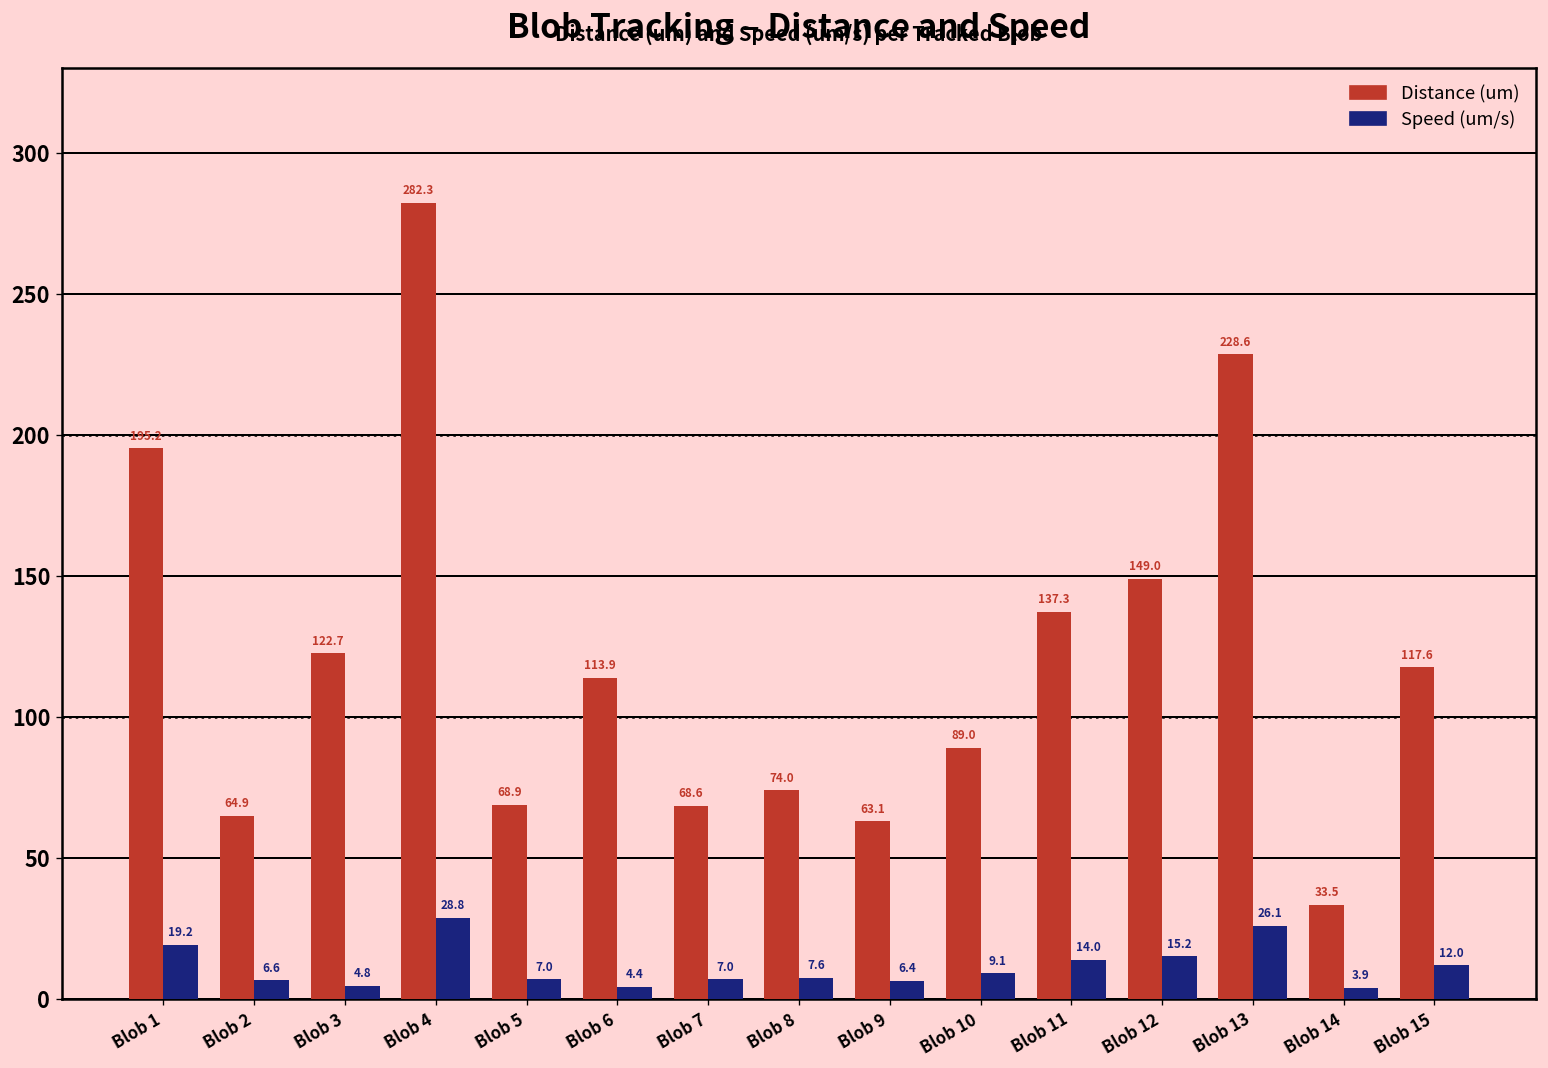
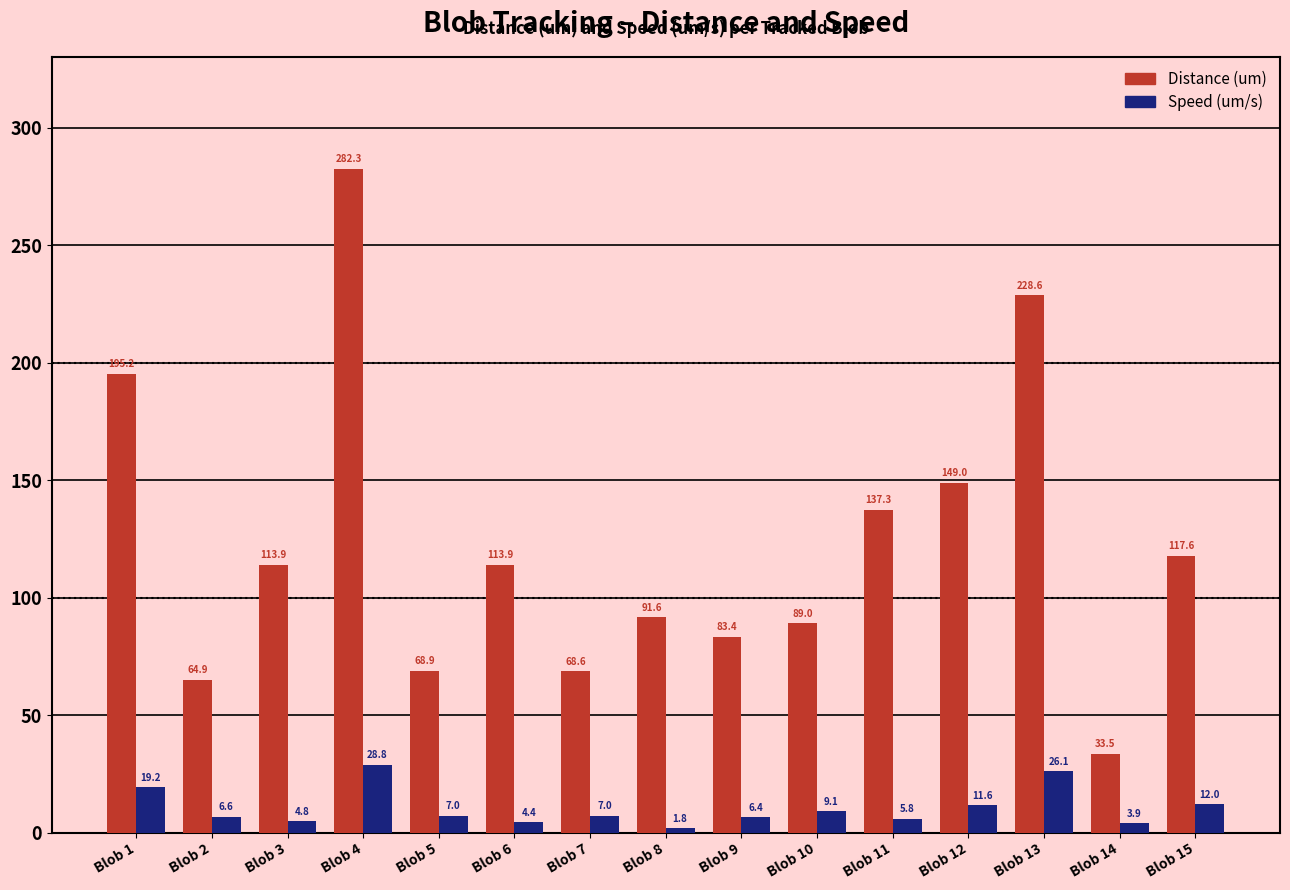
  {
    "Distance (um)": {
      "Blob 1": 195.2,
      "Blob 2": 64.9,
-     "Blob 3": 122.7,
+     "Blob 3": 113.9,
      "Blob 4": 282.3,
      "Blob 5": 68.9,
      "Blob 6": 113.9,
      "Blob 7": 68.6,
-     "Blob 8": 74.0,
-     "Blob 9": 63.1,
+     "Blob 8": 91.6,
+     "Blob 9": 83.4,
      "Blob 10": 89.0,
      "Blob 11": 137.3,
      "Blob 12": 149.0,
      "Blob 13": 228.6,
      "Blob 14": 33.5,
      "Blob 15": 117.6
    },
    "Speed (um/s)": {
      "Blob 1": 19.2,
      "Blob 2": 6.6,
      "Blob 3": 4.8,
      "Blob 4": 28.8,
      "Blob 5": 7.0,
      "Blob 6": 4.4,
      "Blob 7": 7.0,
-     "Blob 8": 7.6,
+     "Blob 8": 1.8,
      "Blob 9": 6.4,
      "Blob 10": 9.1,
-     "Blob 11": 14.0,
-     "Blob 12": 15.2,
+     "Blob 11": 5.8,
+     "Blob 12": 11.6,
      "Blob 13": 26.1,
      "Blob 14": 3.9,
      "Blob 15": 12.0
    }
  }
